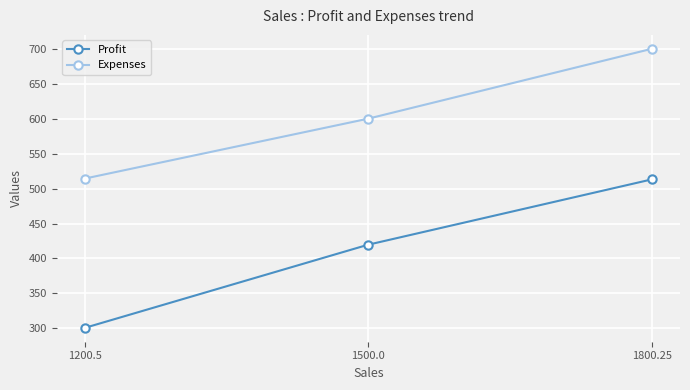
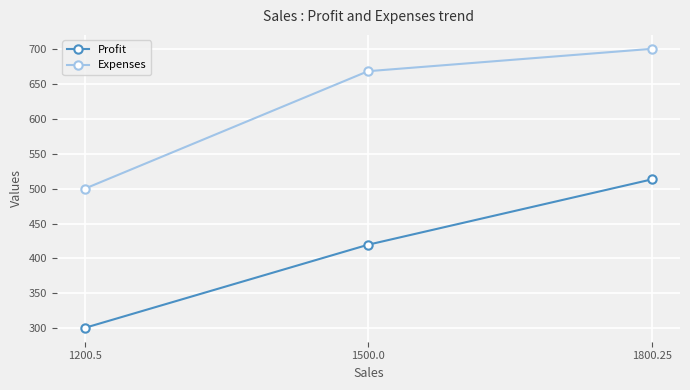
  {
    "Profit": {
      "1200.5": 300,
      "1500.0": 420,
      "1800.25": 510
    },
    "Expenses": {
-     "1200.5": 510,
-     "1500.0": 600,
+     "1200.5": 500,
+     "1500.0": 670,
      "1800.25": 700
    }
  }
